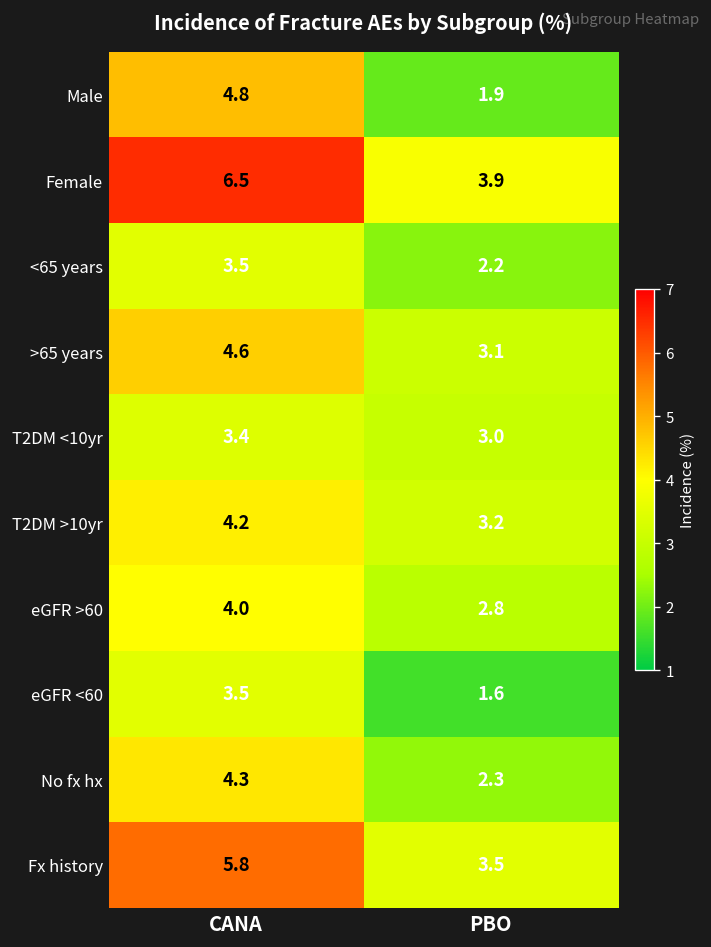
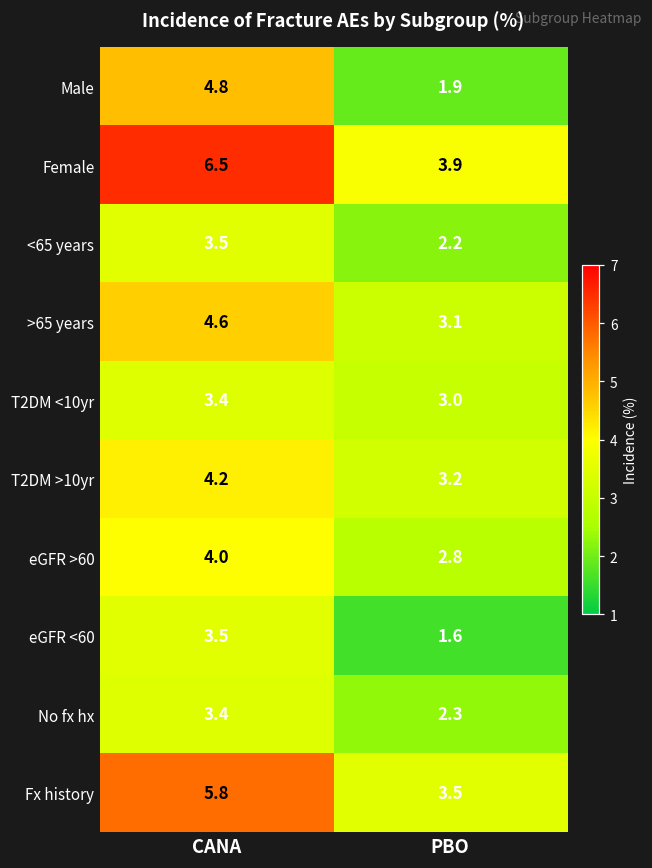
  {
    "Male": {
      "CANA": 4.8,
      "PBO": 1.9
    },
    "Female": {
      "CANA": 6.5,
      "PBO": 3.9
    },
    "<65 years": {
      "CANA": 3.5,
      "PBO": 2.2
    },
    ">65 years": {
      "CANA": 4.6,
      "PBO": 3.1
    },
    "T2DM <10yr": {
      "CANA": 3.4,
      "PBO": 3.0
    },
    "T2DM >10yr": {
      "CANA": 4.2,
      "PBO": 3.2
    },
    "eGFR >60": {
      "CANA": 4.0,
      "PBO": 2.8
    },
    "eGFR <60": {
      "CANA": 3.5,
      "PBO": 1.6
    },
    "No fx hx": {
-     "CANA": 4.3,
+     "CANA": 3.4,
      "PBO": 2.3
    },
    "Fx history": {
      "CANA": 5.8,
      "PBO": 3.5
    }
  }
